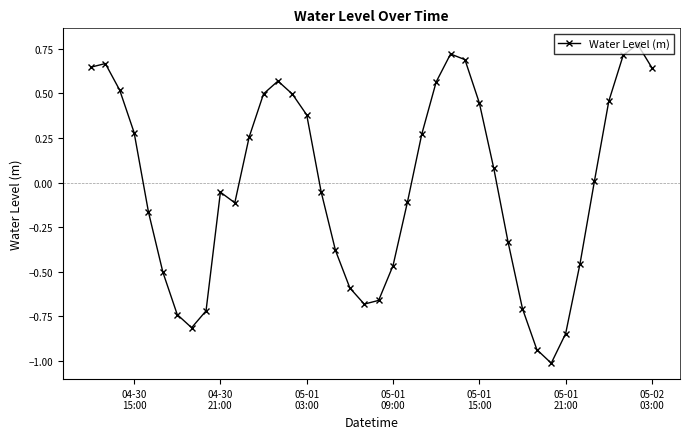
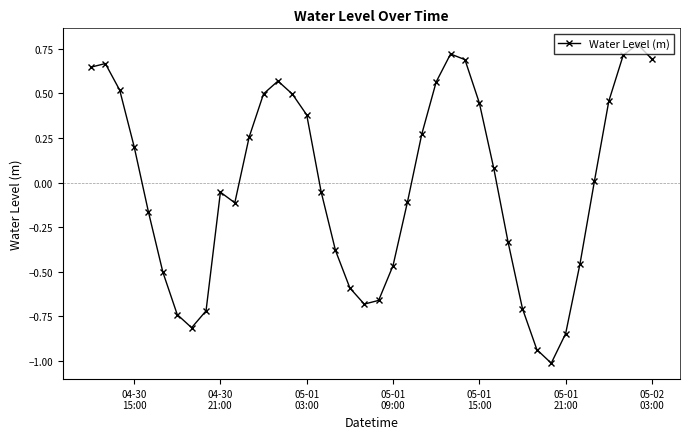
  {
-   "04-30 15:00": 0.28,
+   "04-30 15:00": 0.20,
    "04-30 21:00": -0.05,
    "05-01 03:00": 0.38,
    "05-01 09:00": -0.47,
    "05-01 15:00": 0.45,
    "05-01 21:00": -0.85,
-   "05-02 03:00": 0.64
+   "05-02 03:00": 0.69
  }
